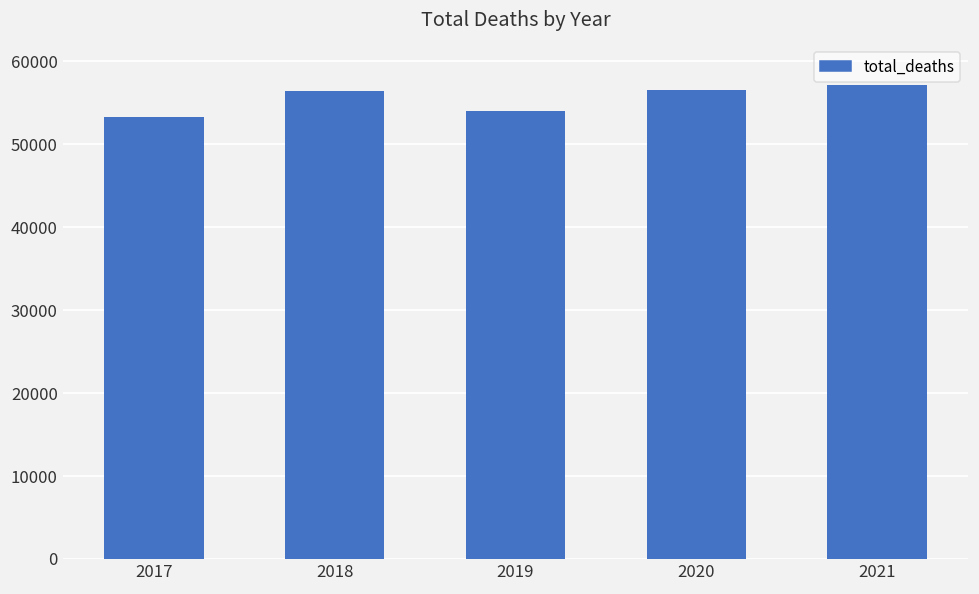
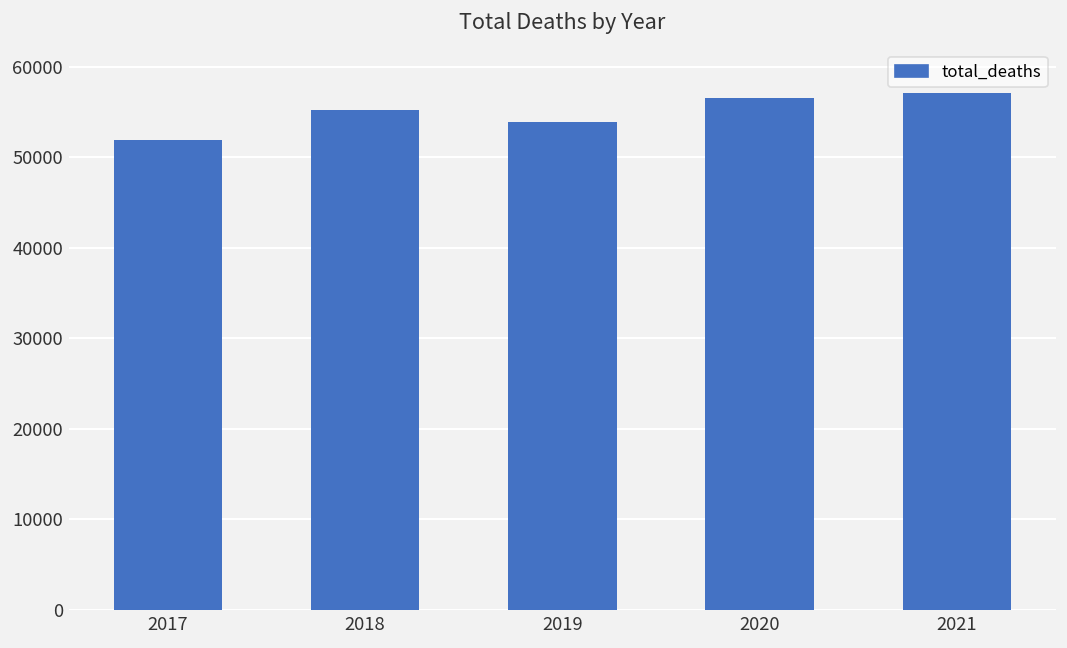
  {
-   "2017": 53000,
-   "2018": 56000,
+   "2017": 52000,
+   "2018": 55000,
    "2019": 54000,
    "2020": 57000,
    "2021": 57000
  }
